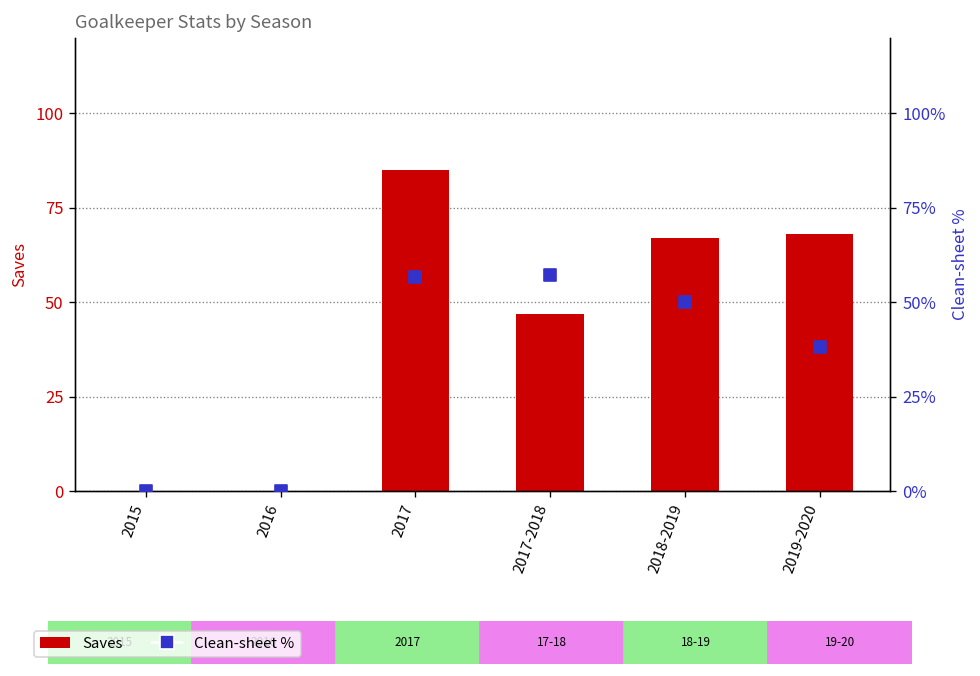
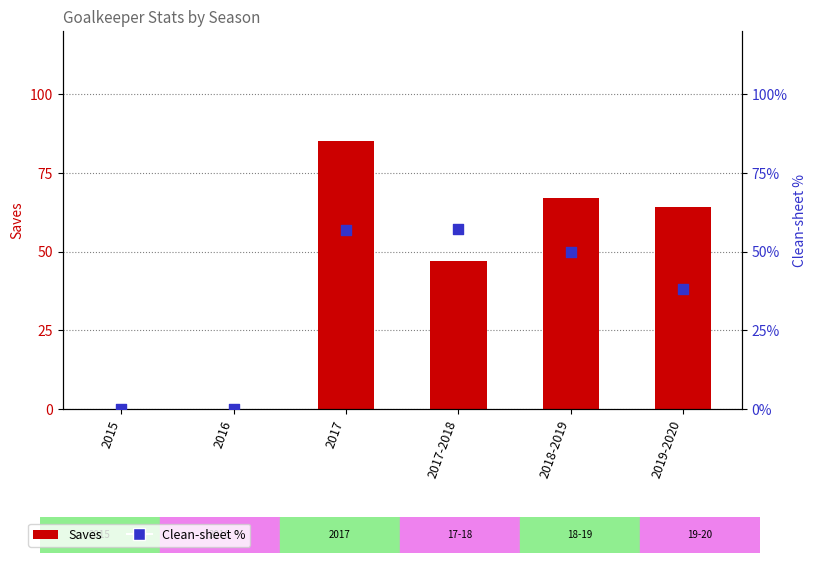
  {
    "Saves": {
      "2015": 0,
      "2016": 0,
      "2017": 85,
      "2017-2018": 47,
      "2018-2019": 67,
-     "2019-2020": 68
+     "2019-2020": 64
    }
  }
